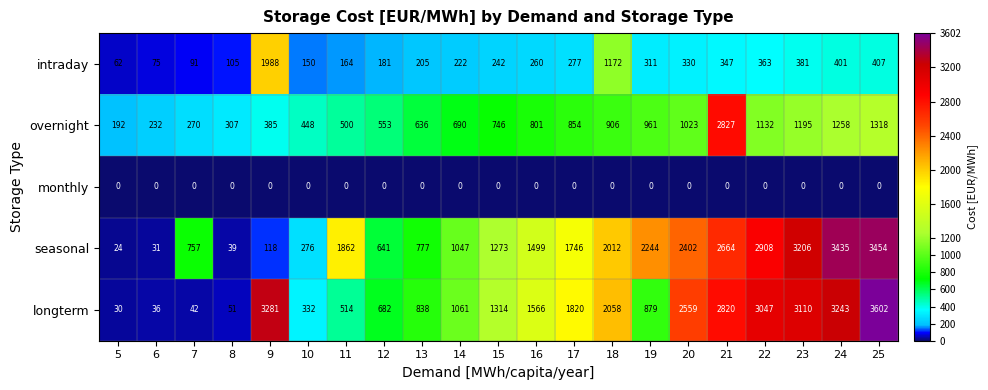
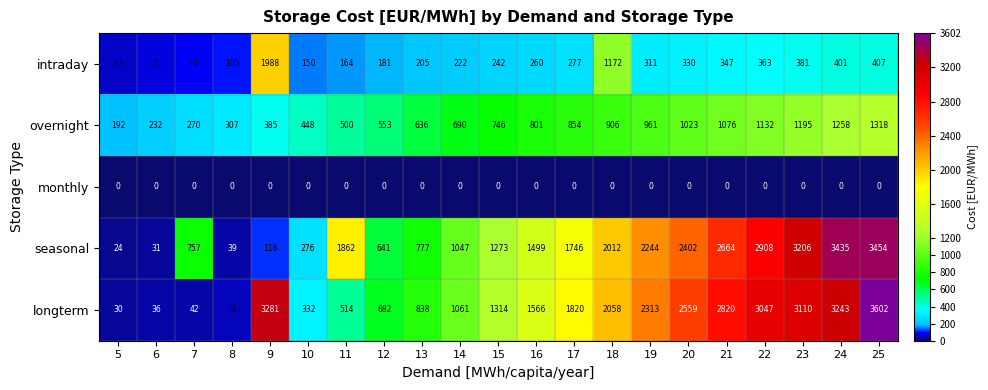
  {
    "intraday": {
      "5": 62,
      "6": 75,
      "7": 91,
      "8": 105,
      "9": 1988,
      "10": 150,
      "11": 164,
      "12": 181,
      "13": 205,
      "14": 222,
      "15": 242,
      "16": 260,
      "17": 277,
      "18": 1172,
      "19": 311,
      "20": 330,
      "21": 347,
      "22": 363,
      "23": 381,
      "24": 401,
      "25": 407
    },
    "overnight": {
      "5": 192,
      "6": 232,
      "7": 270,
      "8": 307,
      "9": 385,
      "10": 448,
      "11": 500,
      "12": 553,
      "13": 636,
      "14": 690,
      "15": 746,
      "16": 801,
      "17": 854,
      "18": 906,
      "19": 961,
      "20": 1023,
-     "21": 2827,
+     "21": 1076,
      "22": 1132,
      "23": 1195,
      "24": 1258,
      "25": 1318
    },
    "monthly": {
      "5": 0,
      "6": 0,
      "7": 0,
      "8": 0,
      "9": 0,
      "10": 0,
      "11": 0,
      "12": 0,
      "13": 0,
      "14": 0,
      "15": 0,
      "16": 0,
      "17": 0,
      "18": 0,
      "19": 0,
      "20": 0,
      "21": 0,
      "22": 0,
      "23": 0,
      "24": 0,
      "25": 0
    },
    "seasonal": {
      "5": 24,
      "6": 31,
      "7": 757,
      "8": 39,
      "9": 118,
      "10": 276,
      "11": 1862,
      "12": 641,
      "13": 777,
      "14": 1047,
      "15": 1273,
      "16": 1499,
      "17": 1746,
      "18": 2012,
      "19": 2244,
      "20": 2402,
      "21": 2664,
      "22": 2908,
      "23": 3206,
      "24": 3435,
      "25": 3454
    },
    "longterm": {
      "5": 30,
      "6": 36,
      "7": 42,
      "8": 51,
      "9": 3281,
      "10": 332,
      "11": 514,
      "12": 682,
      "13": 838,
      "14": 1061,
      "15": 1314,
      "16": 1566,
      "17": 1820,
      "18": 2058,
-     "19": 879,
+     "19": 2313,
      "20": 2559,
      "21": 2820,
      "22": 3047,
      "23": 3110,
      "24": 3243,
      "25": 3602
    }
  }
